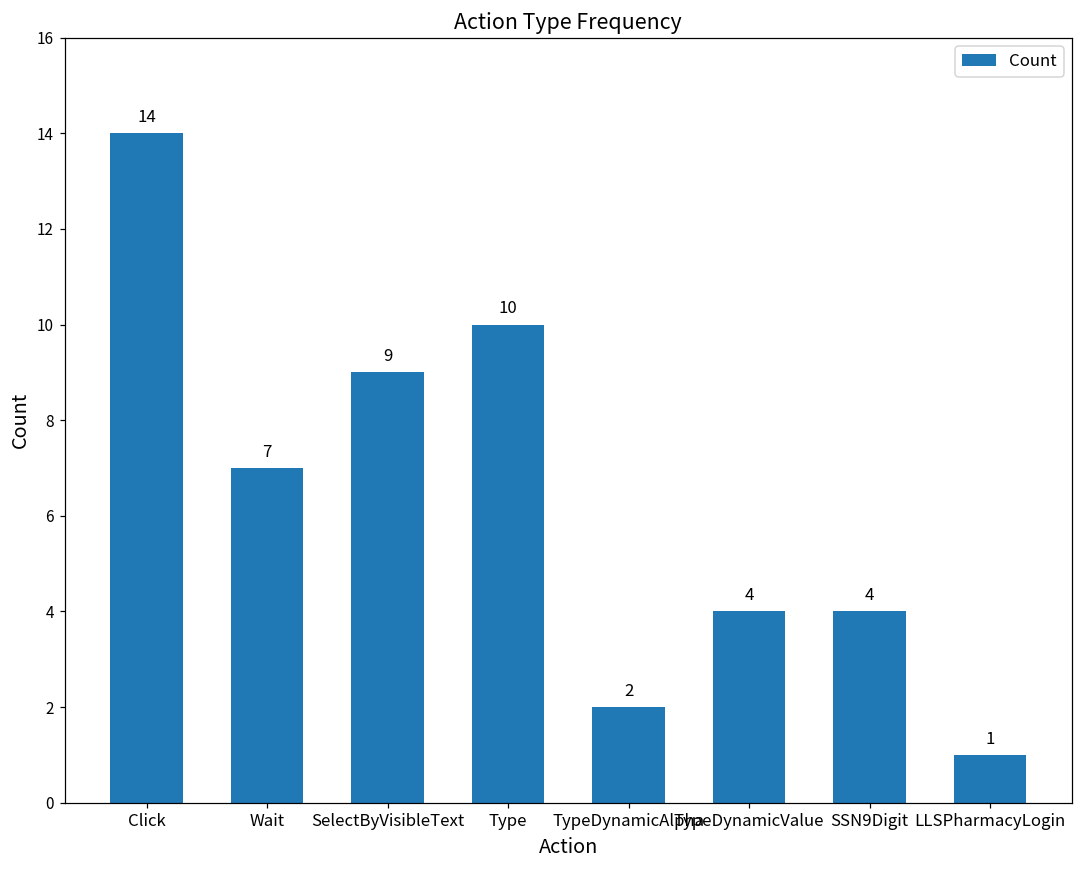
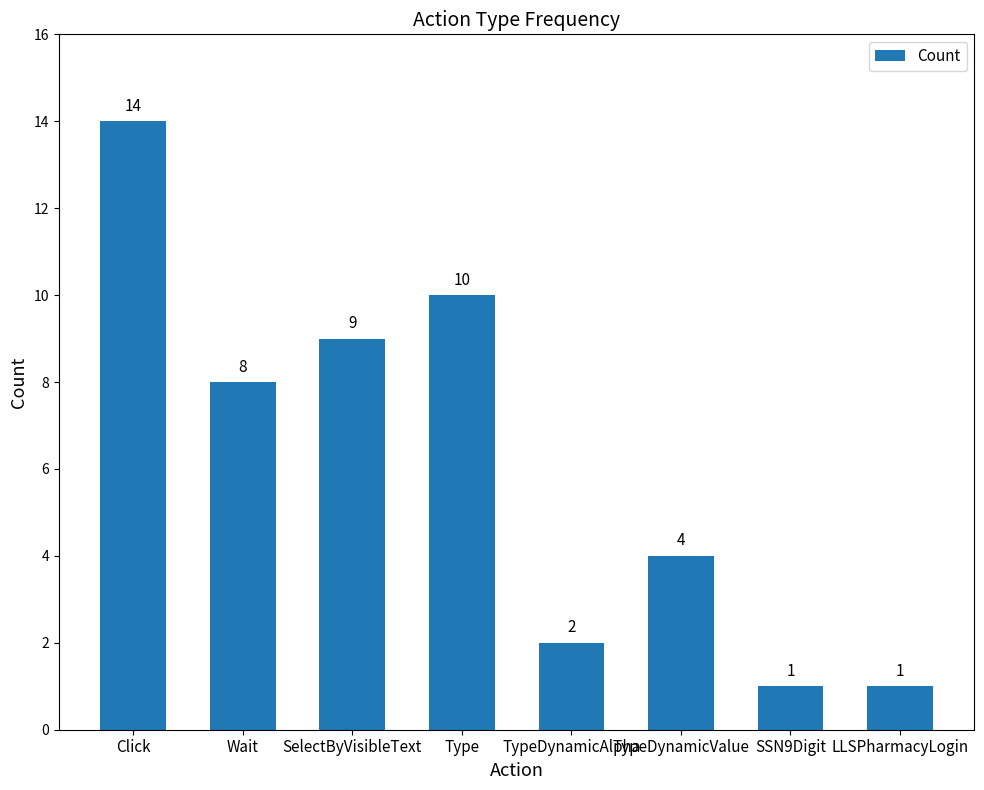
  {
    "Click": 14,
-   "Wait": 7,
+   "Wait": 8,
    "SelectByVisibleText": 9,
    "Type": 10,
-   "SSN9Digit": 4,
+   "SSN9Digit": 1,
    "LLSPharmacyLogin": 1
  }
